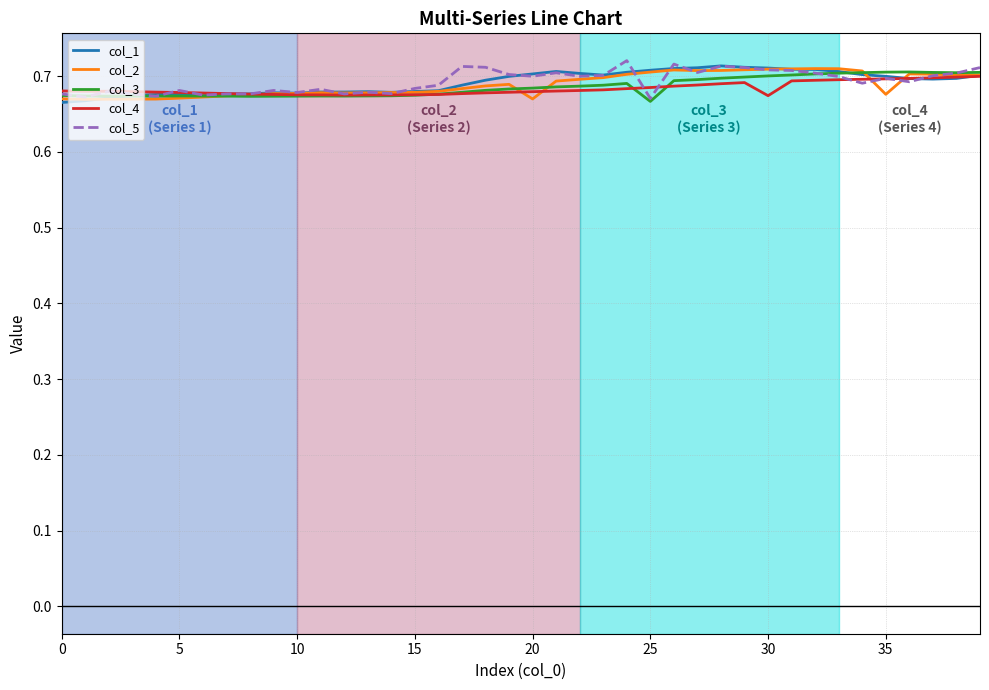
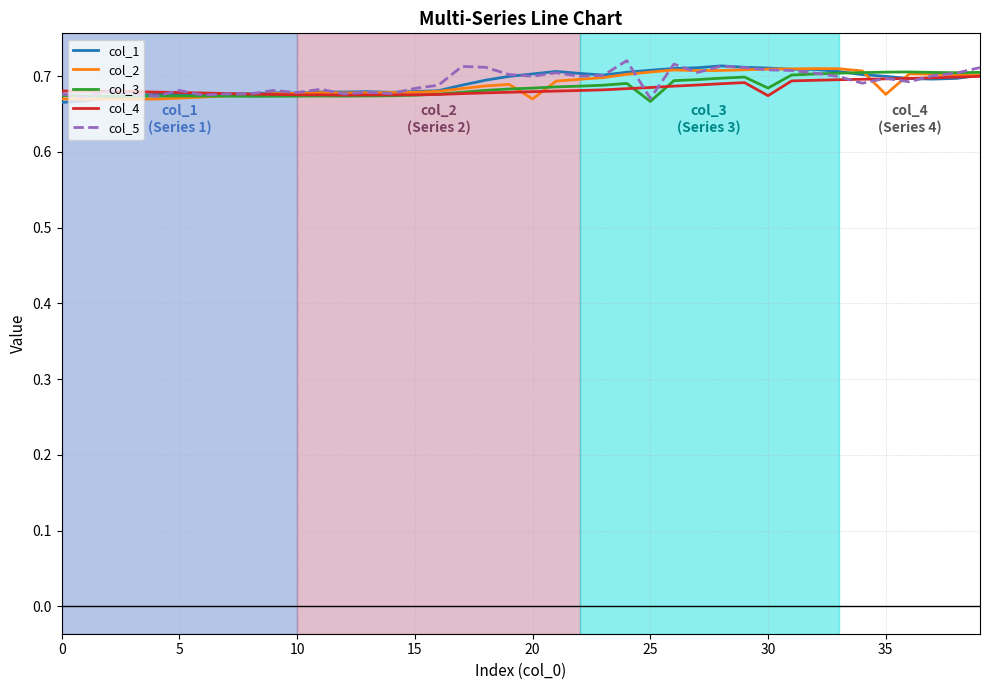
  {
    "col_1": {
      "0": 0.67
    },
    "col_2": {
      "0": 0.67,
      "20": 0.67
    },
    "col_3": {
      "20": 0.68,
      "25": 0.67,
-     "30": 0.70,
+     "30": 0.68,
      "35": 0.71
    },
    "col_4": {
      "0": 0.68,
      "20": 0.68,
      "25": 0.69,
      "30": 0.67
    },
    "col_5": {
      "15": 0.68,
      "25": 0.67
    }
  }
